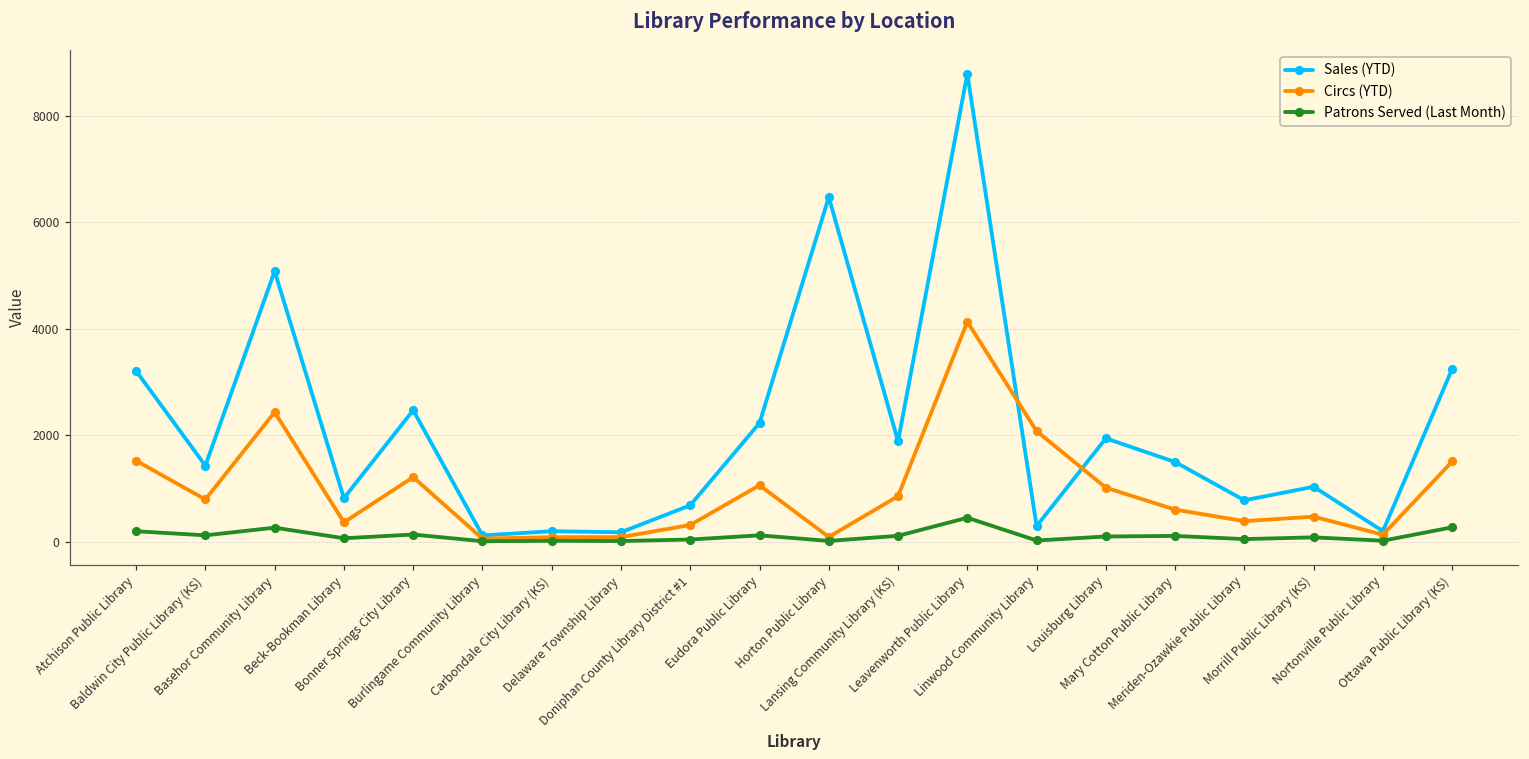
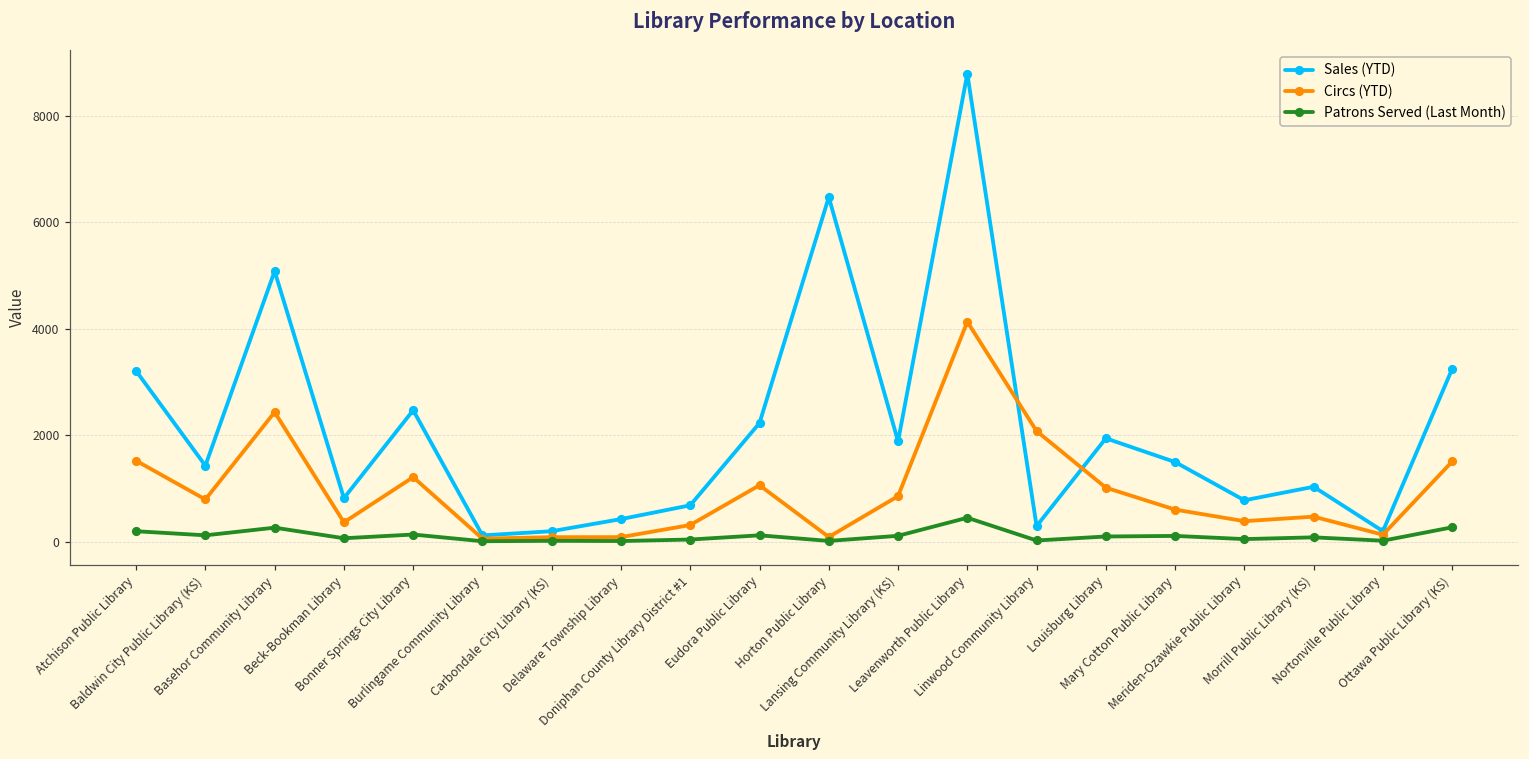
  {
    "Sales (YTD)": {
      "Atchison Public Library": 3200,
      "Baldwin City Public Library (KS)": 1400,
      "Basehor Community Library": 5100,
      "Beck-Bookman Library": 800,
      "Bonner Springs City Library": 2500,
      "Burlingame Community Library": 100,
      "Carbondale City Library (KS)": 200,
-     "Delaware Township Library": 200,
+     "Delaware Township Library": 400,
      "Doniphan County Library District #1": 700,
      "Eudora Public Library": 2200,
      "Horton Public Library": 6500,
      "Lansing Community Library (KS)": 1900,
      "Leavenworth Public Library": 8800,
      "Linwood Community Library": 300,
      "Louisburg Library": 1900,
      "Mary Cotton Public Library": 1500,
      "Meriden-Ozawkie Public Library": 800,
      "Morrill Public Library (KS)": 1000,
      "Nortonville Public Library": 200,
      "Ottawa Public Library (KS)": 3200
    },
    "Circs (YTD)": {
      "Atchison Public Library": 1500,
      "Baldwin City Public Library (KS)": 800,
      "Basehor Community Library": 2400,
      "Beck-Bookman Library": 400,
      "Bonner Springs City Library": 1200,
      "Carbondale City Library (KS)": 100,
      "Delaware Township Library": 100,
      "Doniphan County Library District #1": 300,
      "Eudora Public Library": 1100,
      "Horton Public Library": 100,
      "Lansing Community Library (KS)": 900,
      "Leavenworth Public Library": 4100,
      "Linwood Community Library": 2100,
      "Louisburg Library": 1000,
      "Mary Cotton Public Library": 600,
      "Meriden-Ozawkie Public Library": 400,
      "Morrill Public Library (KS)": 500,
      "Nortonville Public Library": 100,
      "Ottawa Public Library (KS)": 1500
    },
    "Patrons Served (Last Month)": {
      "Atchison Public Library": 200,
      "Baldwin City Public Library (KS)": 100,
      "Basehor Community Library": 300,
      "Beck-Bookman Library": 100,
      "Bonner Springs City Library": 100,
      "Carbondale City Library (KS)": 0,
      "Delaware Township Library": 0,
      "Doniphan County Library District #1": 0,
      "Eudora Public Library": 100,
      "Horton Public Library": 0,
      "Lansing Community Library (KS)": 100,
      "Leavenworth Public Library": 400,
      "Linwood Community Library": 0,
      "Louisburg Library": 100,
      "Mary Cotton Public Library": 100,
      "Meriden-Ozawkie Public Library": 0,
      "Morrill Public Library (KS)": 100,
      "Nortonville Public Library": 0,
      "Ottawa Public Library (KS)": 300
    }
  }
